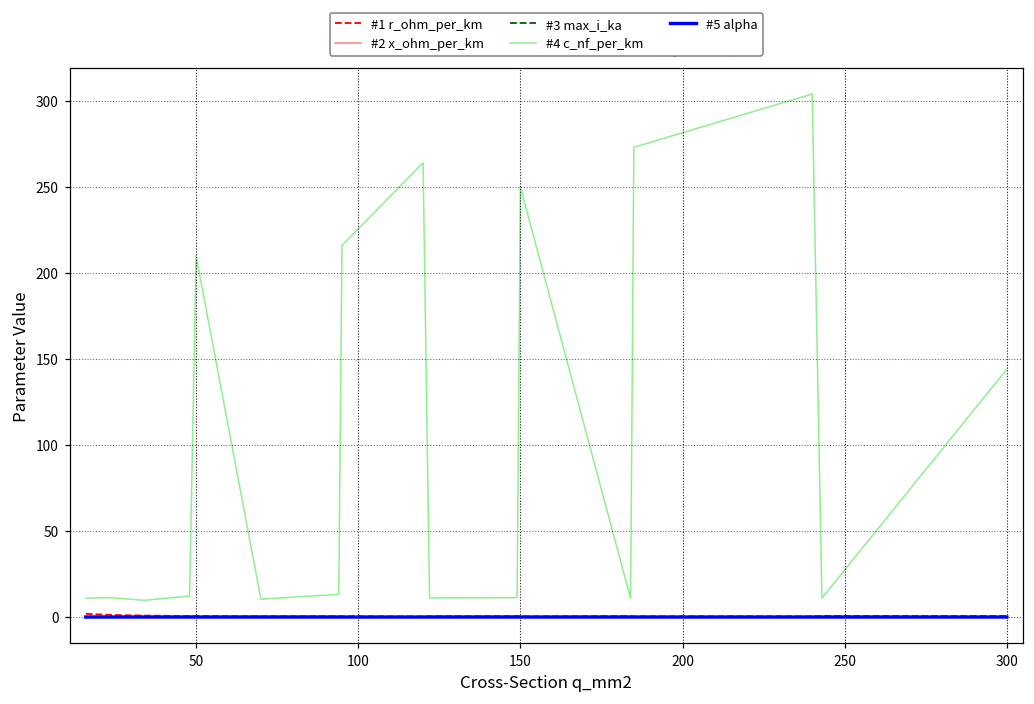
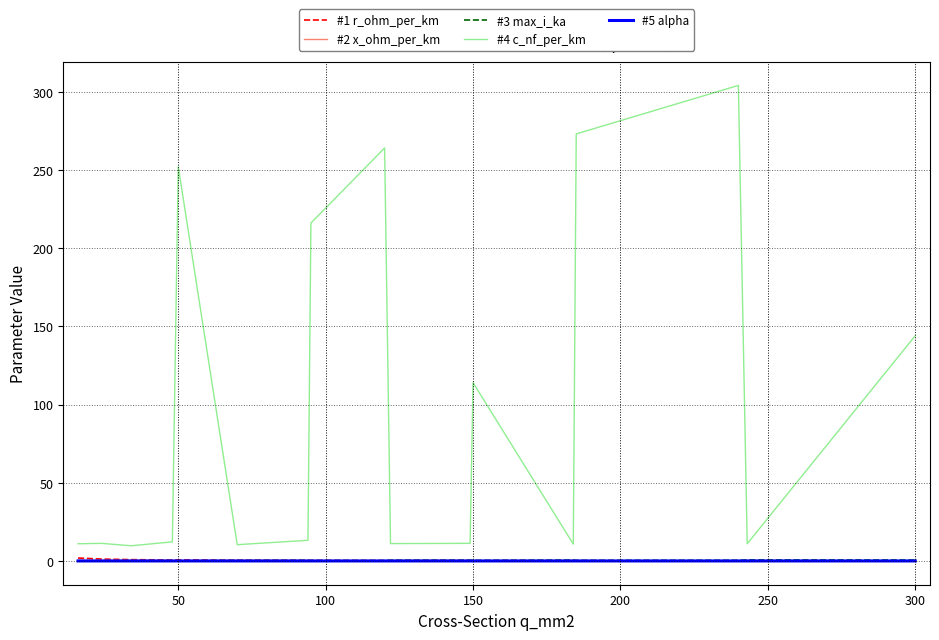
  {
    "#4 c_nf_per_km": {
-     "50": 210,
-     "150": 250,
+     "50": 252,
+     "150": 114,
      "300": 144
    }
  }
